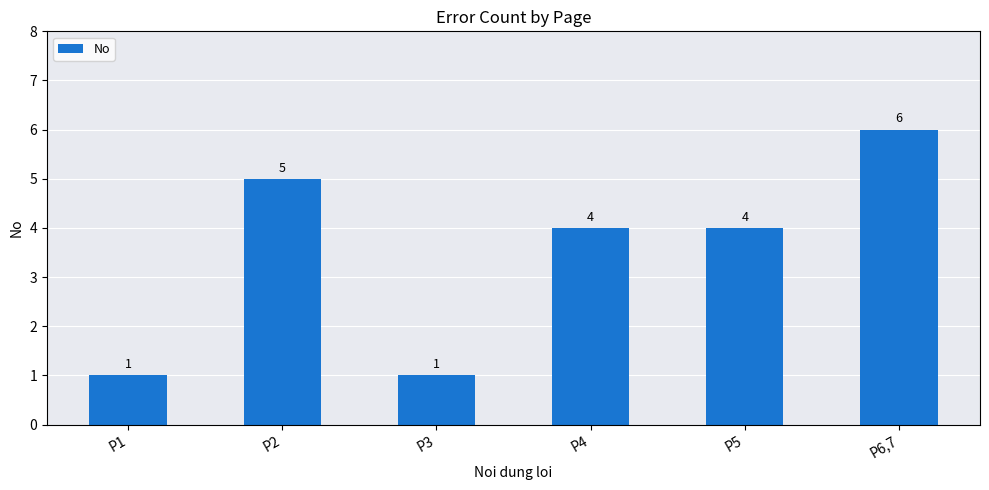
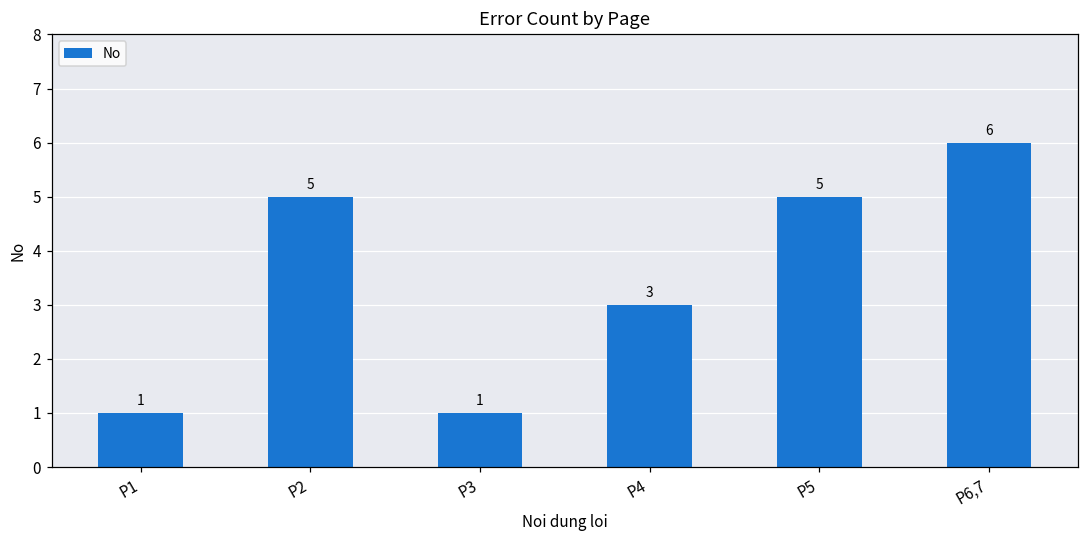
  {
    "P1": 1,
    "P2": 5,
    "P3": 1,
-   "P4": 4,
-   "P5": 4,
+   "P4": 3,
+   "P5": 5,
    "P6,7": 6
  }
